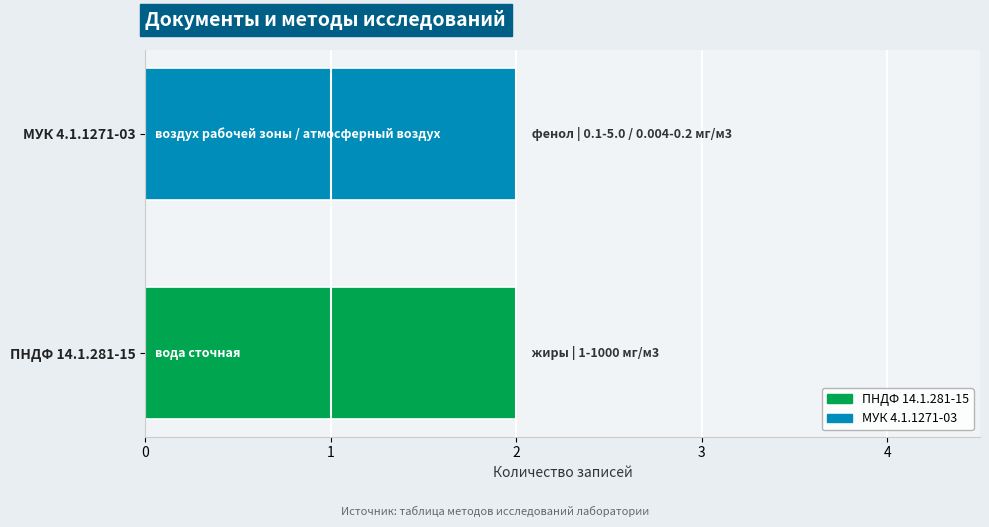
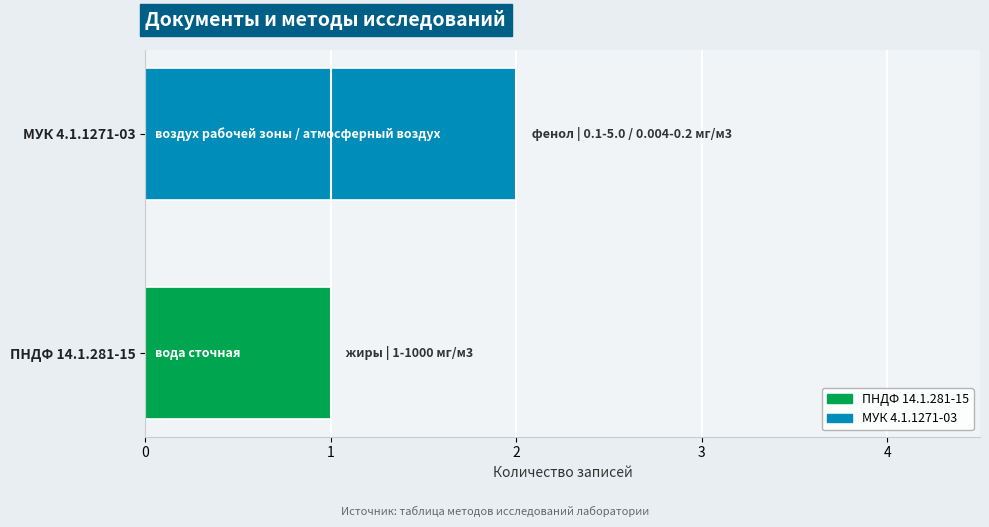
  {
-   "ПНДФ 14.1.281-15": 2
+   "ПНДФ 14.1.281-15": 1
  }
